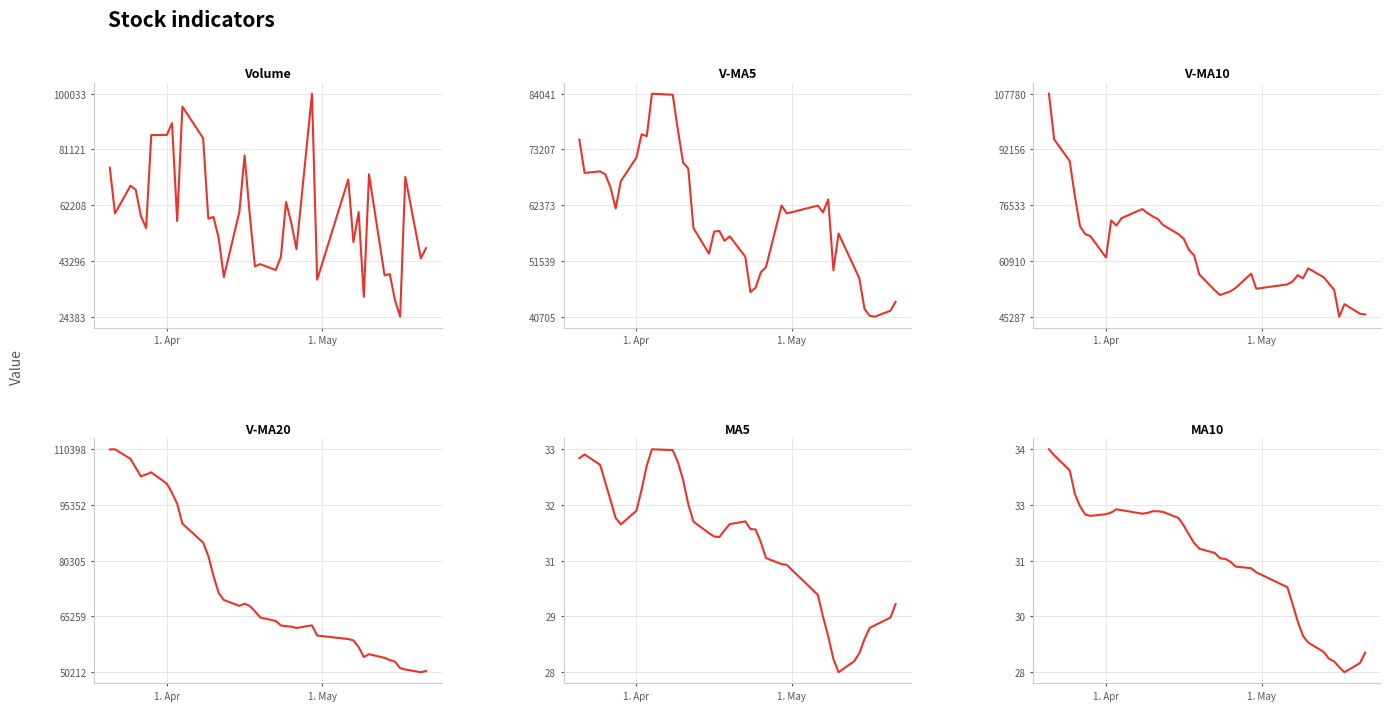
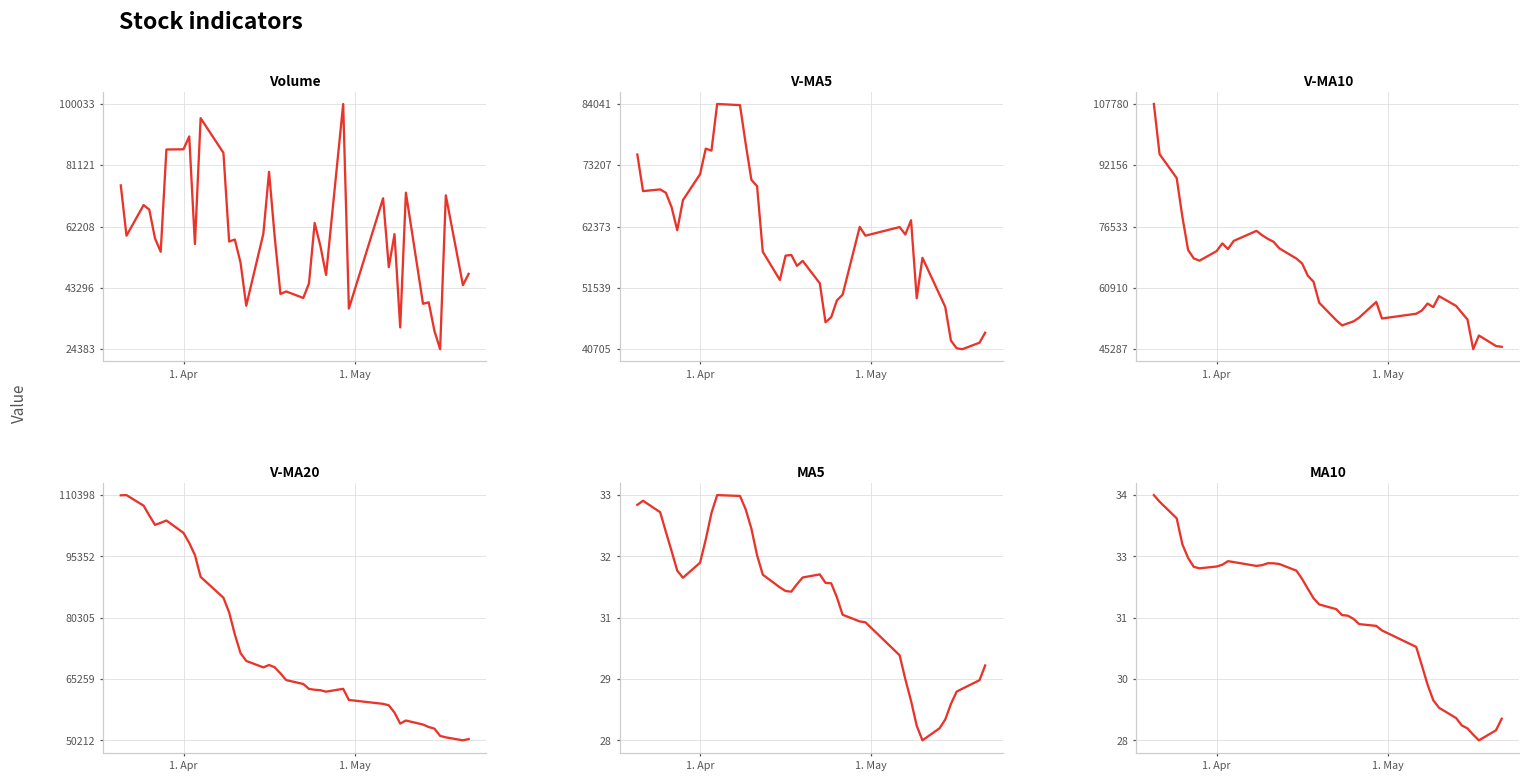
  {
    "Volume": {
      "1. Apr": 86000
    },
    "V-MA5": {
      "1. Apr": 72000
    },
    "V-MA10": {
-     "1. Apr": 62000
+     "1. Apr": 70000
    },
    "V-MA20": {
      "1. Apr": 101000
    }
  }
